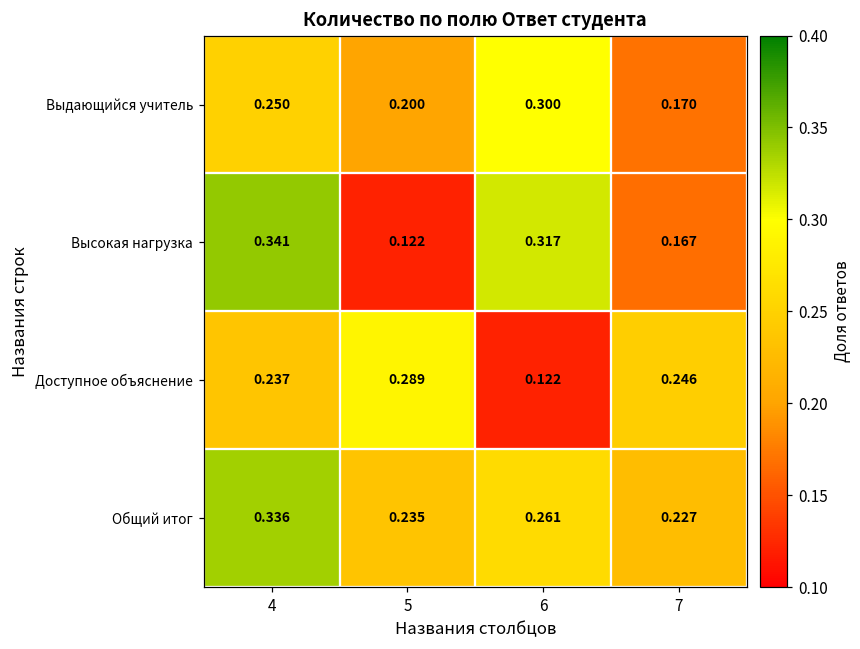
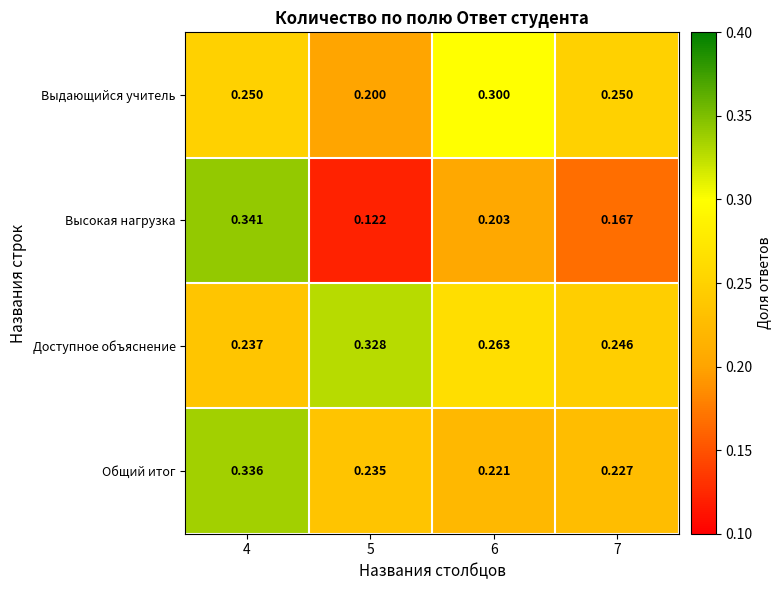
  {
    "Выдающийся учитель": {
      "4": 0.250,
      "5": 0.200,
      "6": 0.300,
-     "7": 0.170
+     "7": 0.250
    },
    "Высокая нагрузка": {
      "4": 0.341,
      "5": 0.122,
-     "6": 0.317,
+     "6": 0.203,
      "7": 0.167
    },
    "Доступное объяснение": {
      "4": 0.237,
-     "5": 0.289,
-     "6": 0.122,
+     "5": 0.328,
+     "6": 0.263,
      "7": 0.246
    },
    "Общий итог": {
      "4": 0.336,
      "5": 0.235,
-     "6": 0.261,
+     "6": 0.221,
      "7": 0.227
    }
  }
